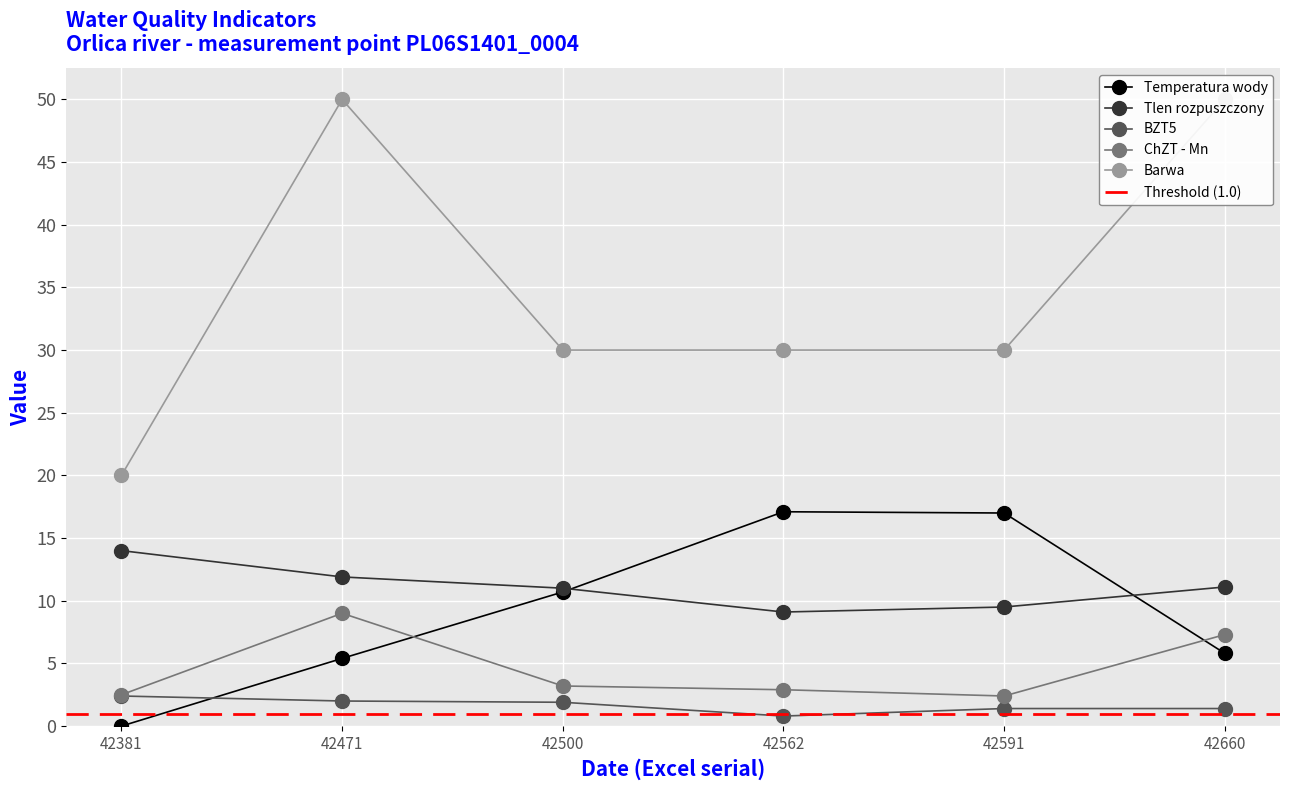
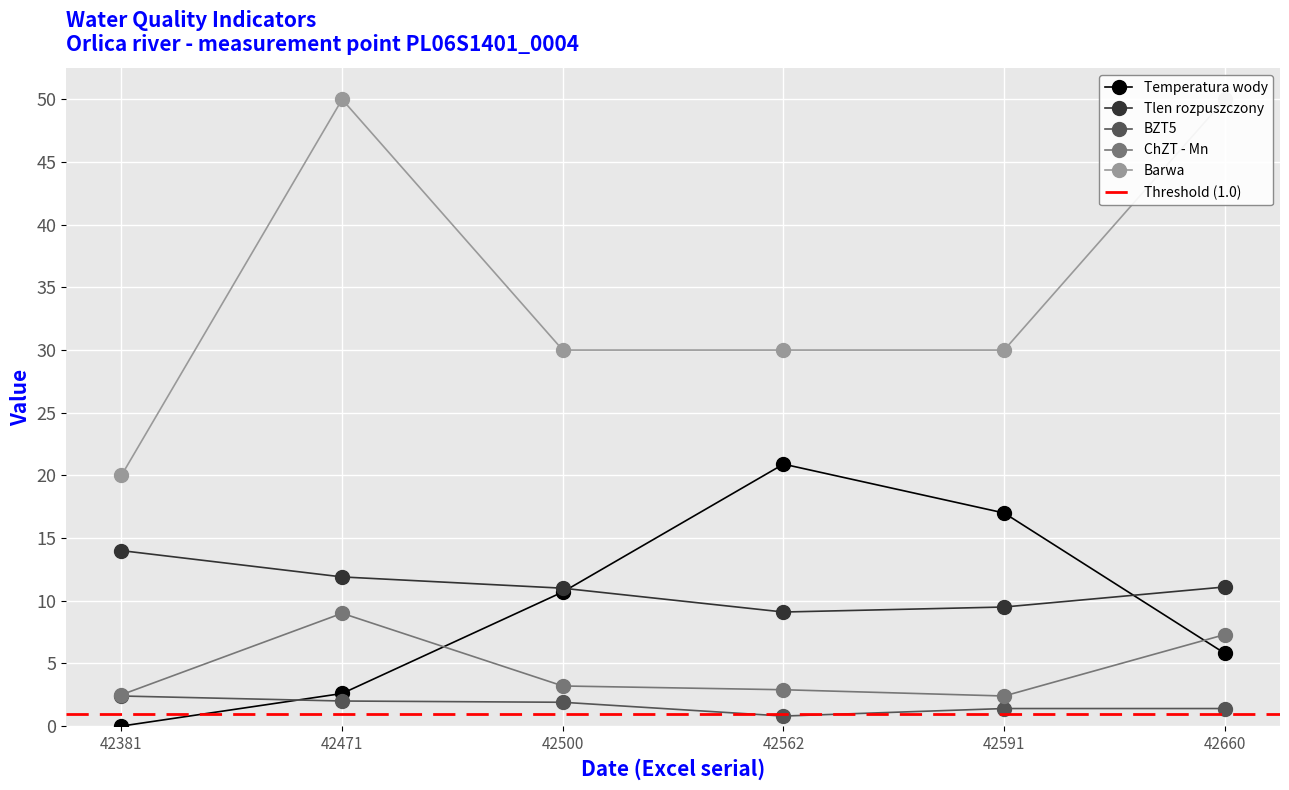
  {
    "Temperatura wody": {
      "42381": 0.0,
-     "42471": 5.4,
+     "42471": 2.6,
      "42500": 10.7,
-     "42562": 17.1,
+     "42562": 20.9,
      "42591": 17.0,
      "42660": 5.8
    }
  }
